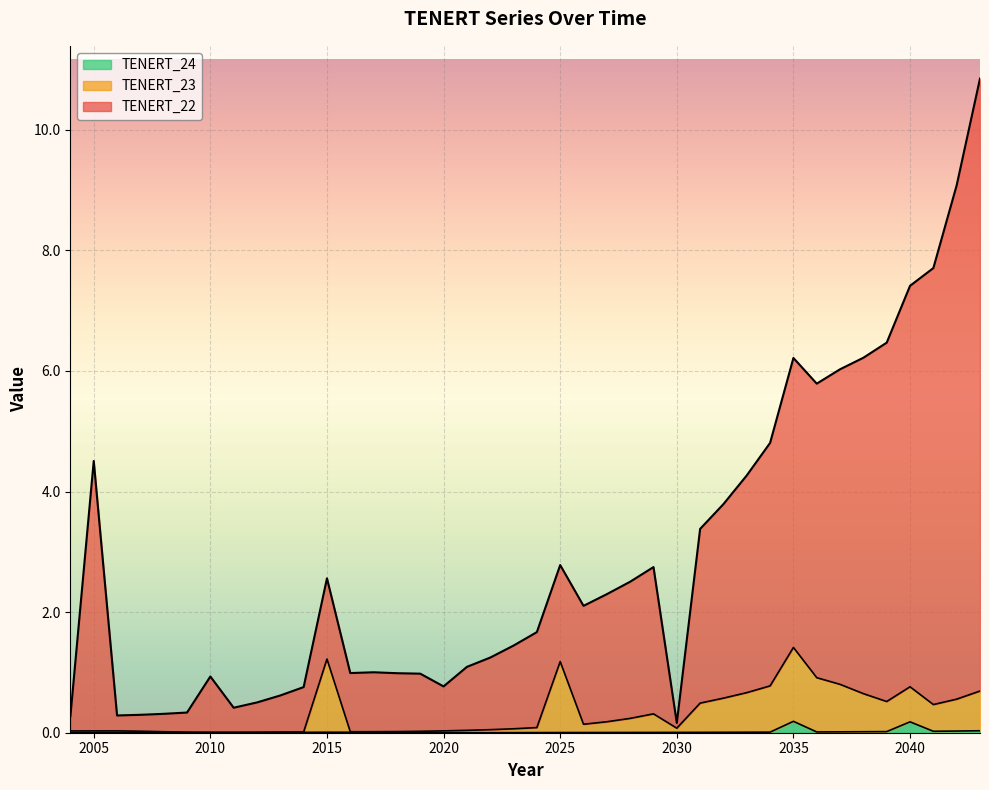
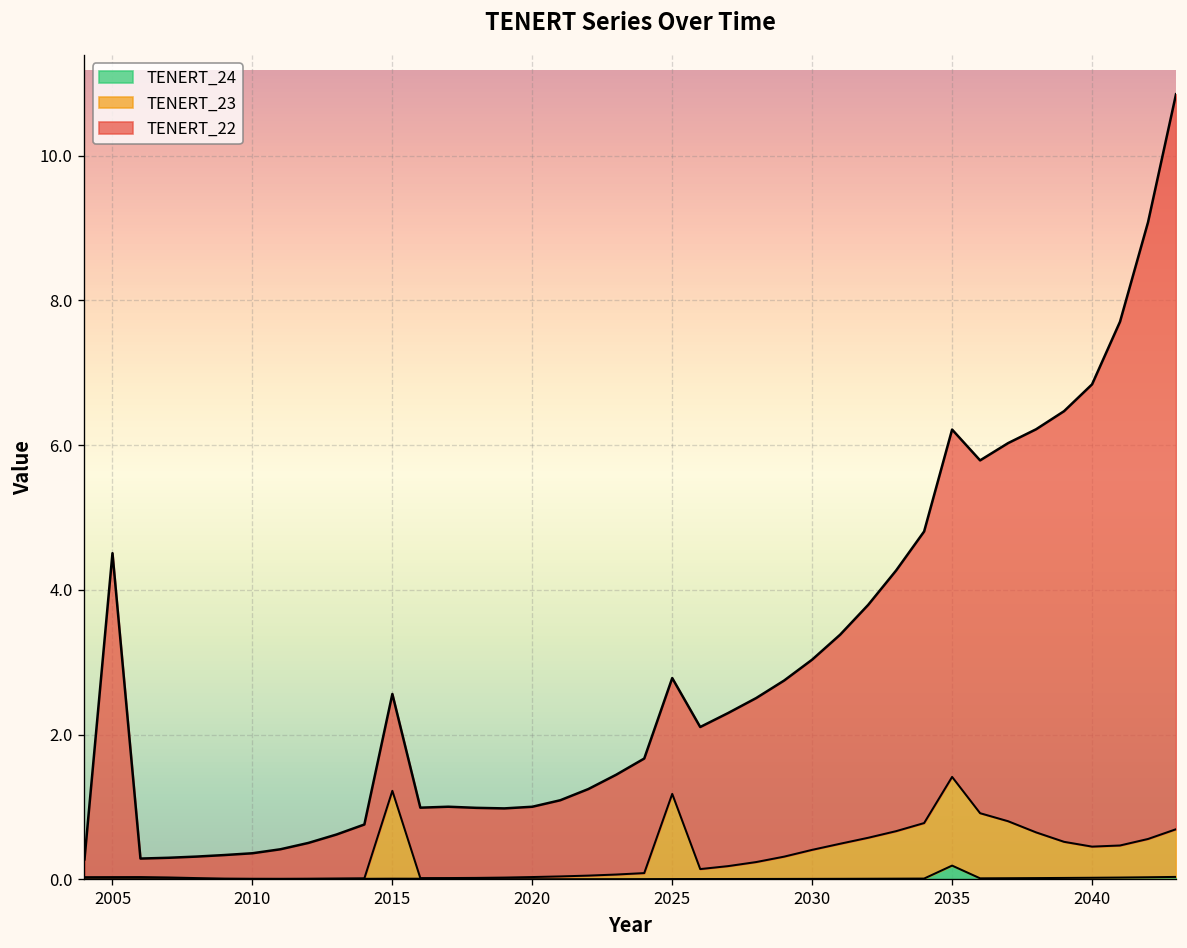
  {
    "TENERT_24": {
      "2015": 0.0,
      "2025": 0.0,
      "2030": 0.0,
      "2035": 0.2,
-     "2040": 0.2
+     "2040": 0.0
    },
    "TENERT_23": {
      "2015": 1.2,
      "2025": 1.2,
-     "2030": 0.1,
+     "2030": 0.4,
      "2035": 1.2,
-     "2040": 0.6
+     "2040": 0.4
    },
    "TENERT_22": {
      "2005": 4.5,
-     "2010": 0.9,
+     "2010": 0.4,
      "2015": 1.3,
-     "2020": 0.7,
+     "2020": 1.0,
      "2025": 1.6,
-     "2030": 0.1,
+     "2030": 2.6,
      "2035": 4.8,
-     "2040": 6.6
+     "2040": 6.4
    }
  }
